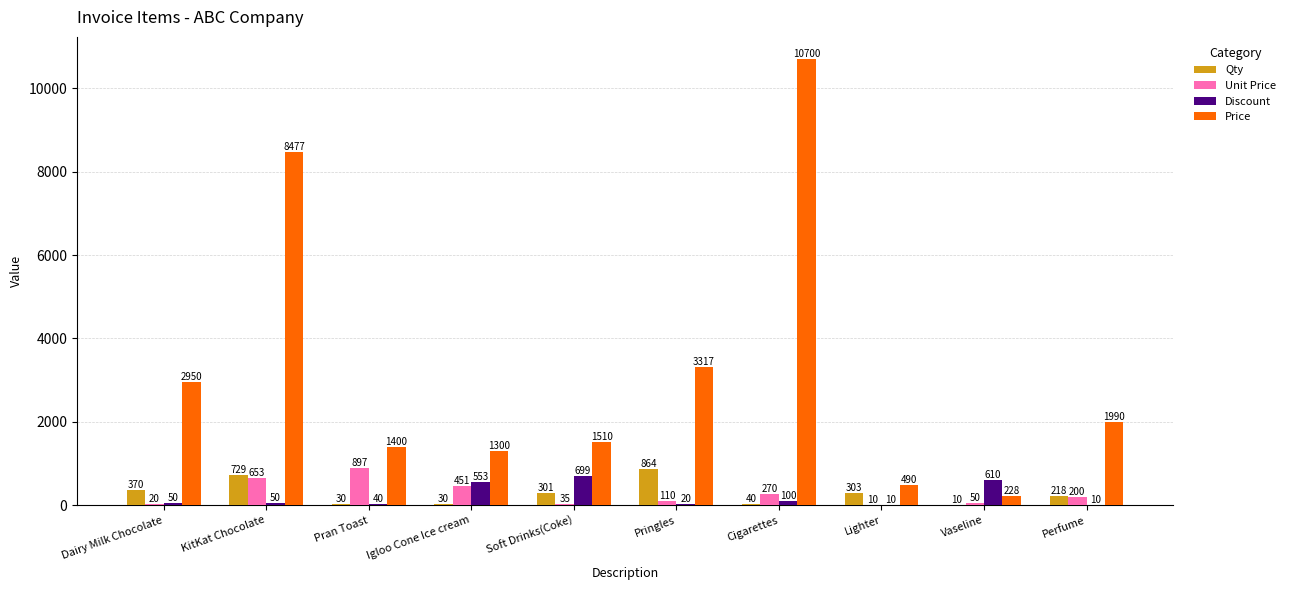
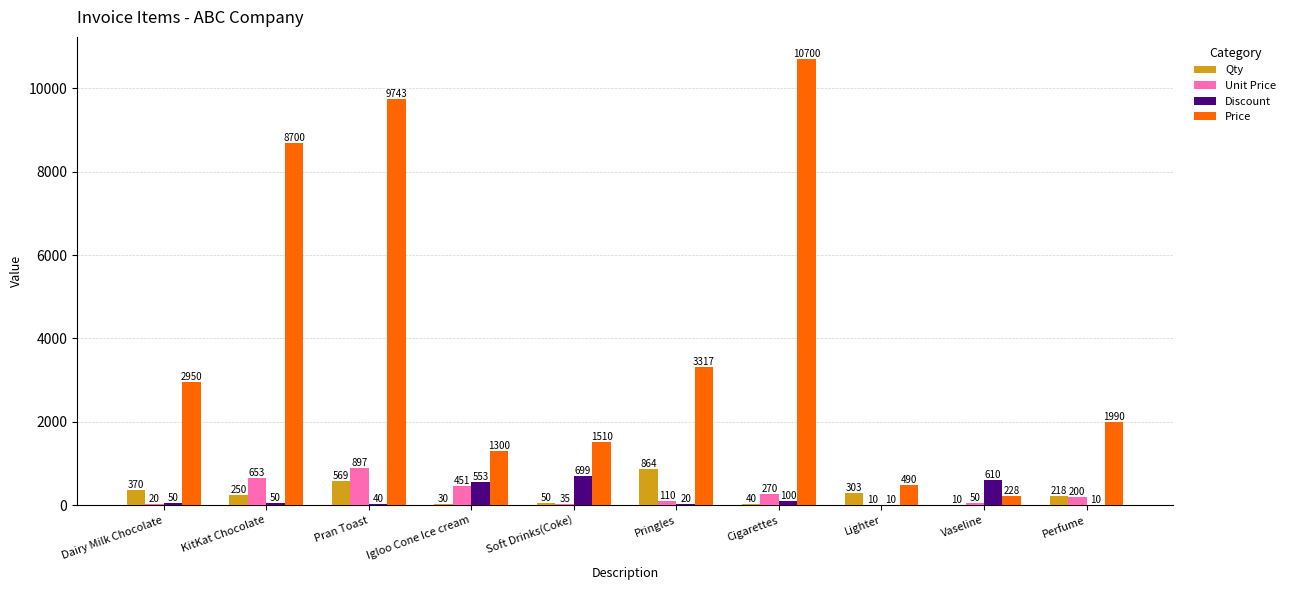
  {
    "Qty": {
      "Dairy Milk Chocolate": 370,
-     "KitKat Chocolate": 729,
-     "Pran Toast": 30,
+     "KitKat Chocolate": 250,
+     "Pran Toast": 569,
      "Igloo Cone Ice cream": 30,
-     "Soft Drinks(Coke)": 301,
+     "Soft Drinks(Coke)": 50,
      "Pringles": 864,
      "Cigarettes": 40,
      "Lighter": 303,
      "Vaseline": 10,
      "Perfume": 218
    },
    "Unit Price": {
      "Dairy Milk Chocolate": 20,
      "KitKat Chocolate": 653,
      "Pran Toast": 897,
      "Igloo Cone Ice cream": 451,
      "Soft Drinks(Coke)": 35,
      "Pringles": 110,
      "Cigarettes": 270,
      "Lighter": 10,
      "Vaseline": 50,
      "Perfume": 200
    },
    "Discount": {
      "Dairy Milk Chocolate": 50,
      "KitKat Chocolate": 50,
      "Pran Toast": 40,
      "Igloo Cone Ice cream": 553,
      "Soft Drinks(Coke)": 699,
      "Pringles": 20,
      "Cigarettes": 100,
      "Lighter": 10,
      "Vaseline": 610,
      "Perfume": 10
    },
    "Price": {
      "Dairy Milk Chocolate": 2950,
-     "KitKat Chocolate": 8477,
-     "Pran Toast": 1400,
+     "KitKat Chocolate": 8700,
+     "Pran Toast": 9743,
      "Igloo Cone Ice cream": 1300,
      "Soft Drinks(Coke)": 1510,
      "Pringles": 3317,
      "Cigarettes": 10700,
      "Lighter": 490,
      "Vaseline": 228,
      "Perfume": 1990
    }
  }
